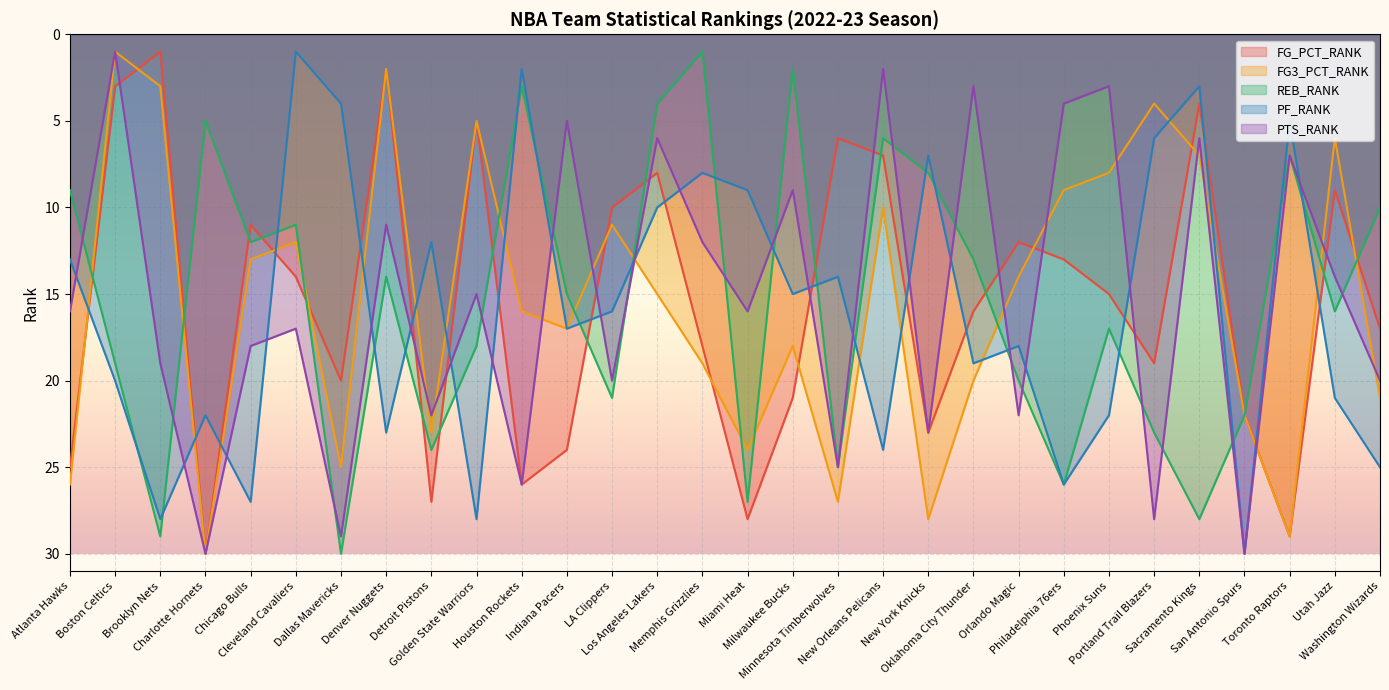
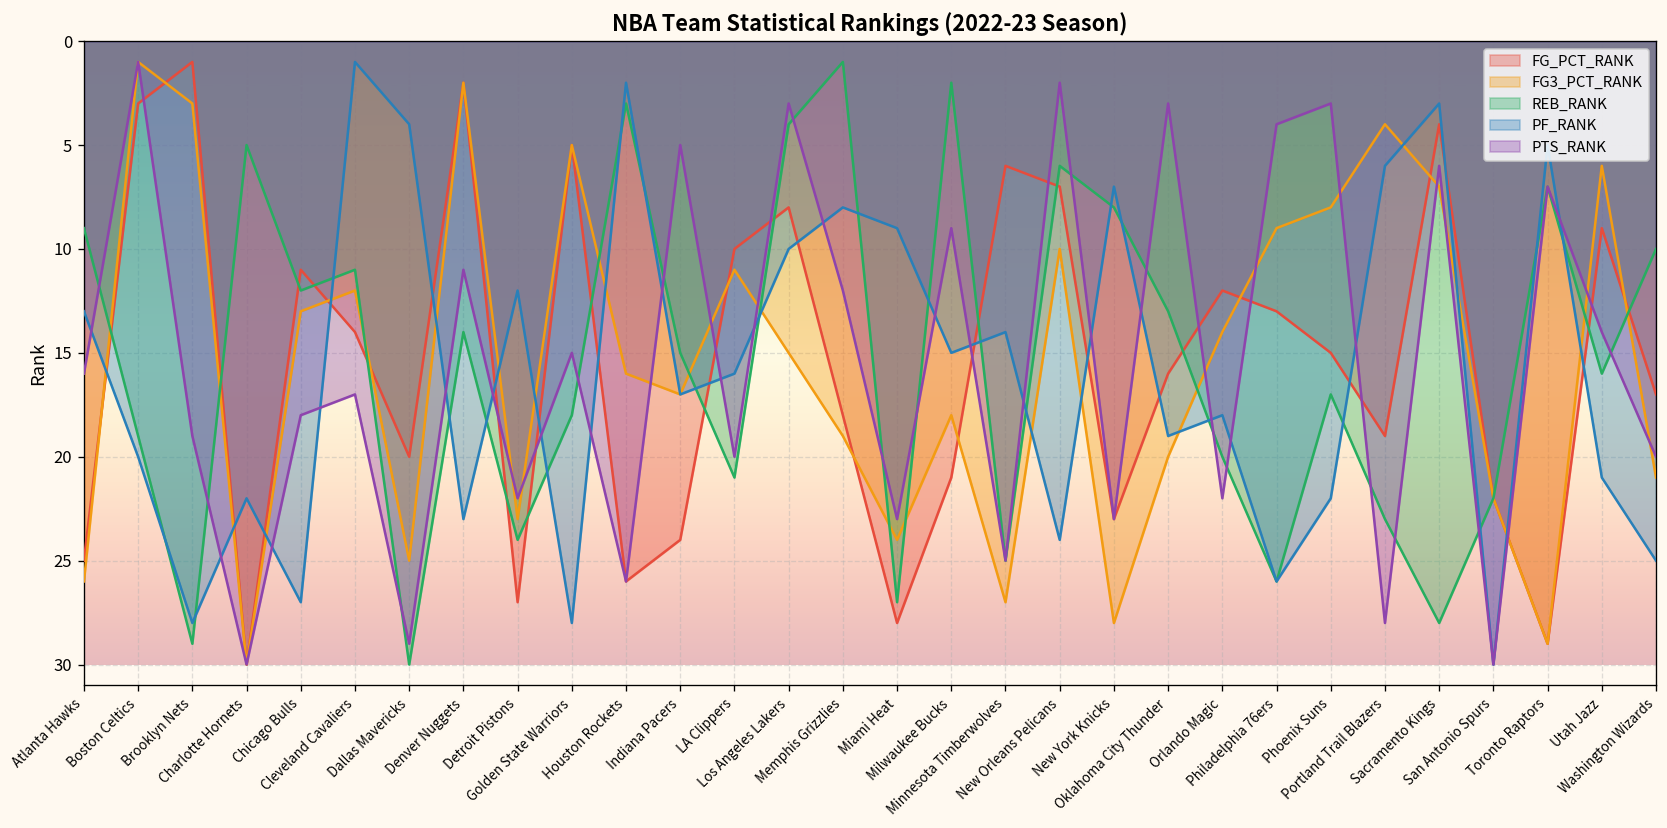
  {
    "PTS_RANK": {
      "Atlanta Hawks": 16,
      "Brooklyn Nets": 19,
      "Chicago Bulls": 18,
      "Cleveland Cavaliers": 17,
      "Dallas Mavericks": 29,
      "Denver Nuggets": 11,
      "Detroit Pistons": 22,
      "Golden State Warriors": 15,
      "Indiana Pacers": 5,
      "LA Clippers": 20,
-     "Los Angeles Lakers": 6,
+     "Los Angeles Lakers": 3,
      "Memphis Grizzlies": 12,
-     "Miami Heat": 16,
+     "Miami Heat": 23,
      "Milwaukee Bucks": 9,
      "New Orleans Pelicans": 2,
      "Oklahoma City Thunder": 3,
      "Orlando Magic": 22,
      "Philadelphia 76ers": 4,
      "Phoenix Suns": 3,
      "Portland Trail Blazers": 28,
      "Sacramento Kings": 6,
      "Utah Jazz": 14,
      "Washington Wizards": 20
    }
  }
